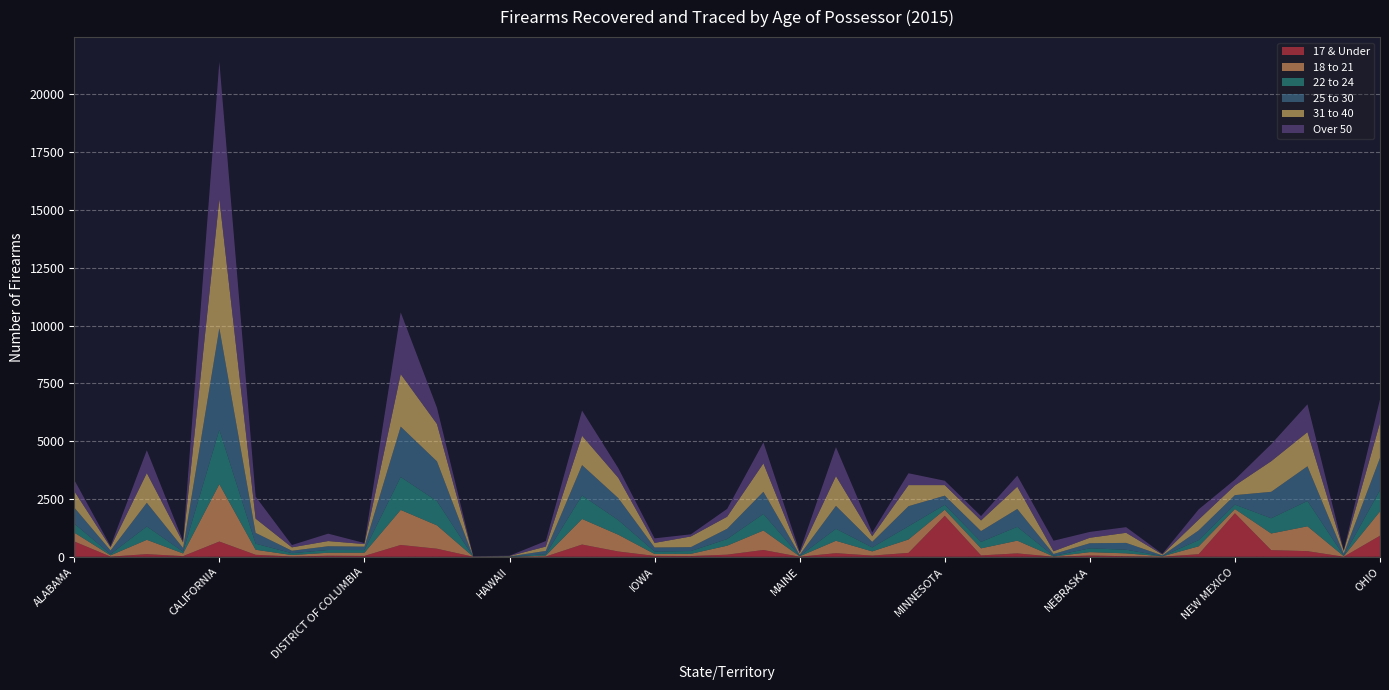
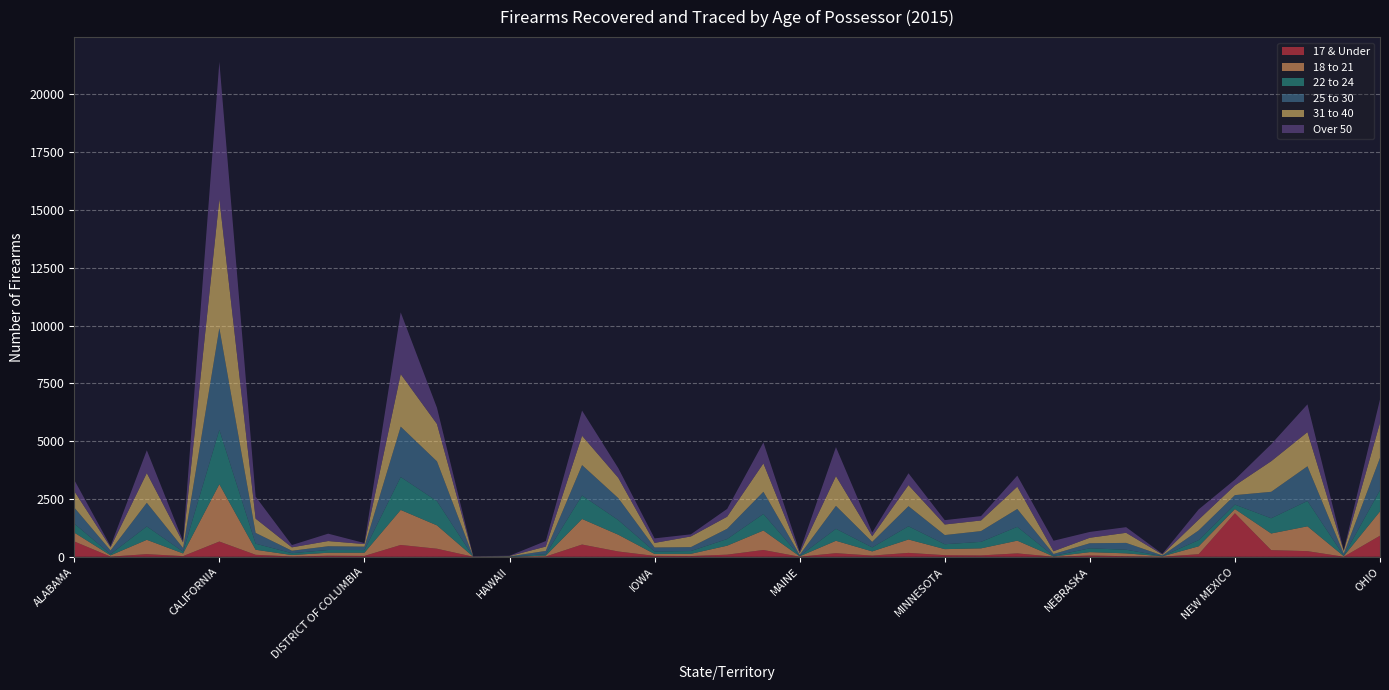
  {
    "17 & Under": {
      "ALABAMA": 700,
      "CALIFORNIA": 700,
-     "MINNESOTA": 1800,
+     "MINNESOTA": 100,
      "NEW MEXICO": 1900,
      "OHIO": 900
    }
  }
